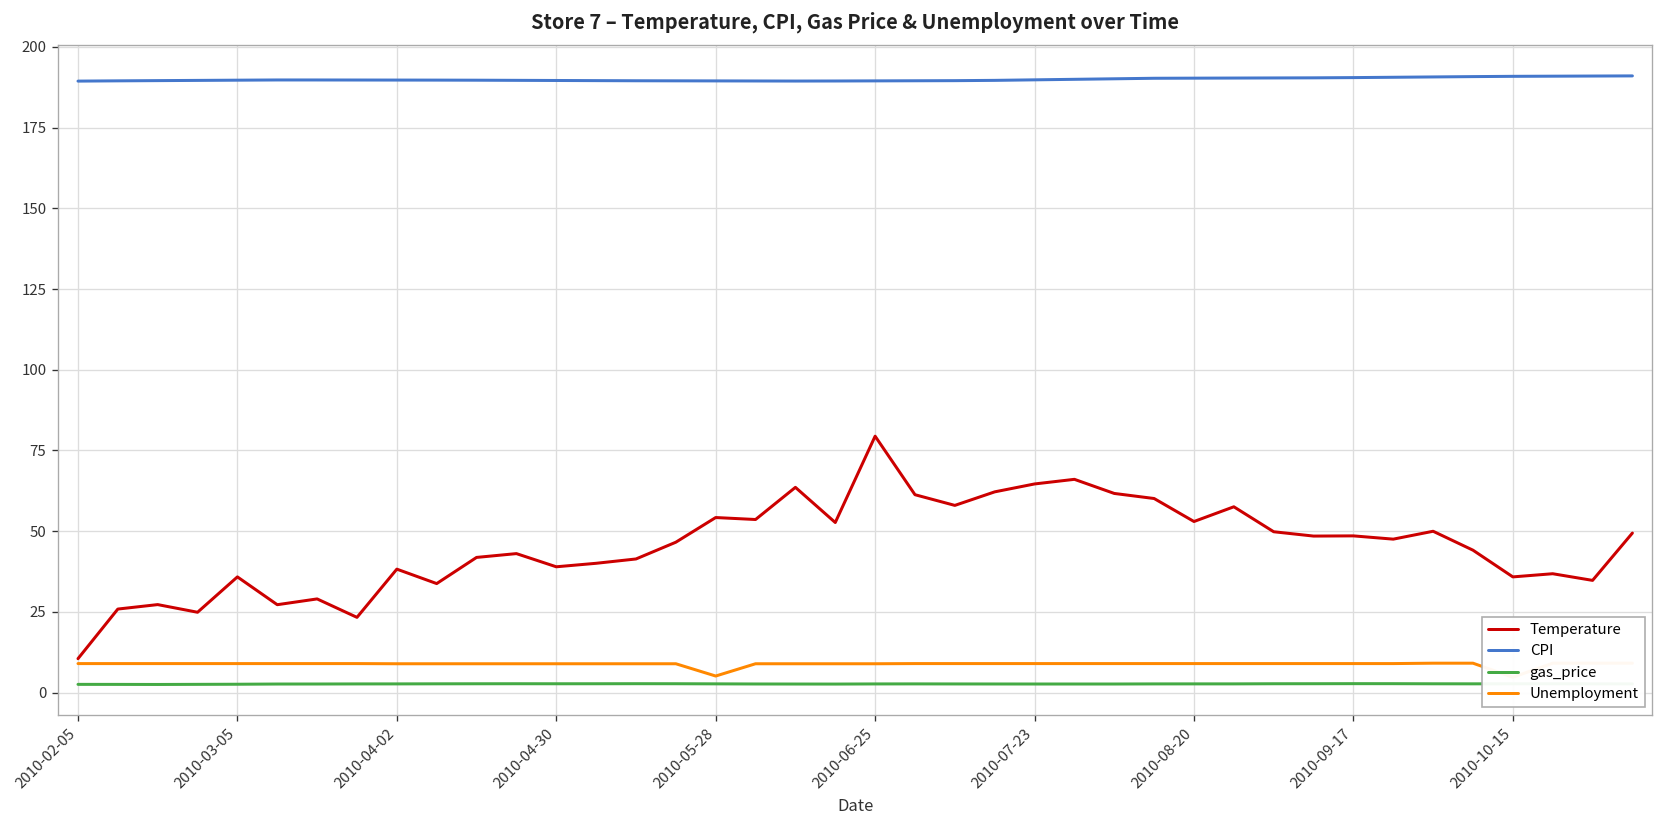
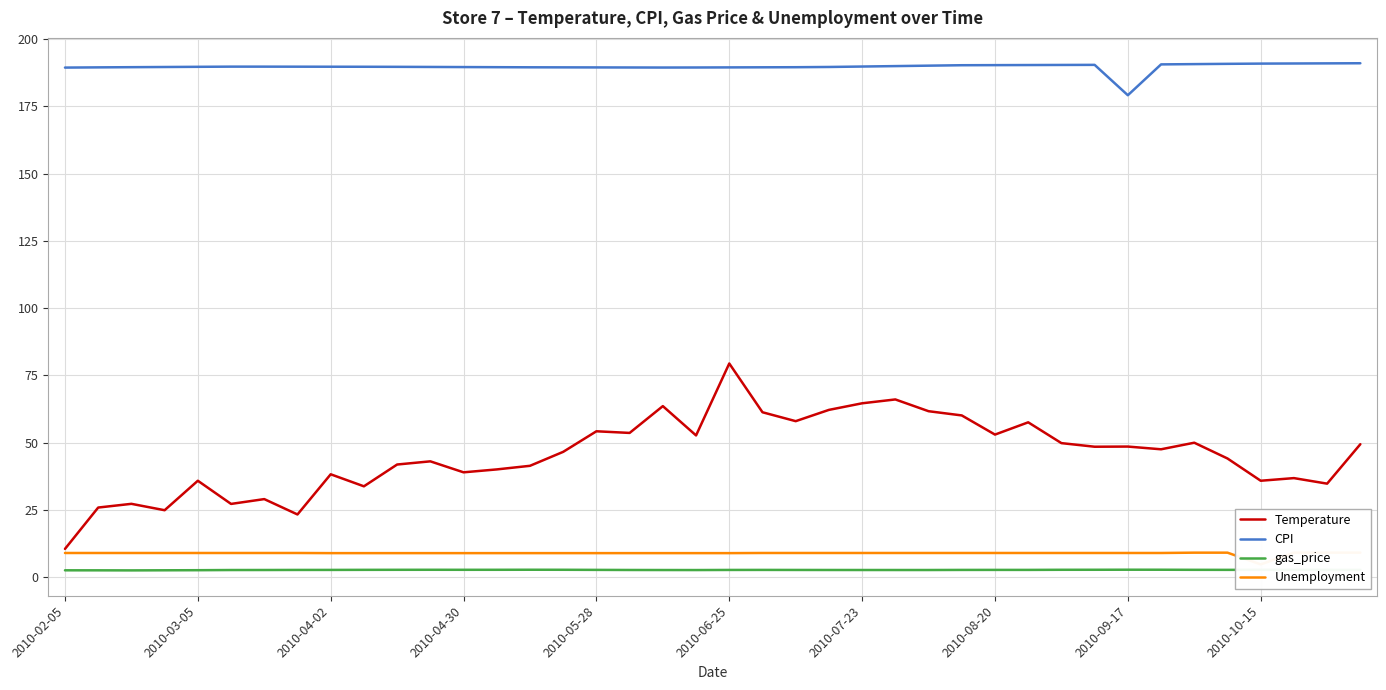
  {
    "Temperature": {
      "2010-02-05": 11,
      "2010-03-05": 36,
      "2010-04-02": 38,
      "2010-04-30": 39,
      "2010-05-28": 54,
      "2010-06-25": 79,
      "2010-07-23": 65,
      "2010-08-20": 53,
      "2010-09-17": 49,
      "2010-10-15": 36
    },
    "CPI": {
      "2010-02-05": 189,
      "2010-03-05": 190,
      "2010-04-02": 190,
      "2010-04-30": 190,
      "2010-05-28": 189,
      "2010-06-25": 189,
      "2010-07-23": 190,
      "2010-08-20": 190,
-     "2010-09-17": 190,
+     "2010-09-17": 179,
      "2010-10-15": 191
    },
    "gas_price": {
      "2010-02-05": 3,
      "2010-03-05": 3,
      "2010-04-02": 3,
      "2010-04-30": 3,
      "2010-05-28": 3,
      "2010-06-25": 3,
      "2010-07-23": 3,
      "2010-08-20": 3,
      "2010-09-17": 3
    },
    "Unemployment": {
      "2010-02-05": 9,
      "2010-03-05": 9,
      "2010-04-02": 9,
      "2010-04-30": 9,
-     "2010-05-28": 5,
+     "2010-05-28": 9,
      "2010-06-25": 9,
      "2010-07-23": 9,
      "2010-08-20": 9,
      "2010-09-17": 9
    }
  }
